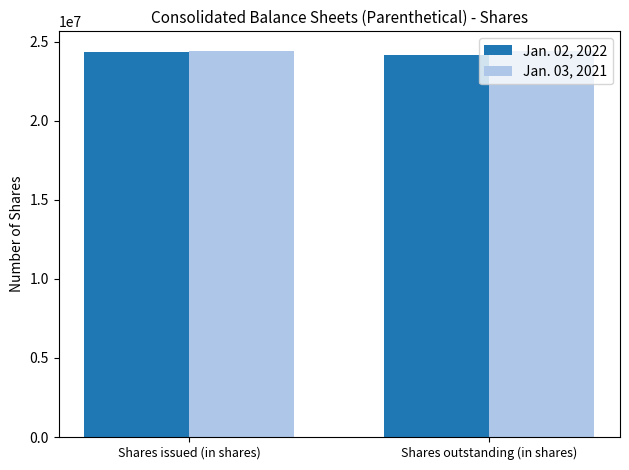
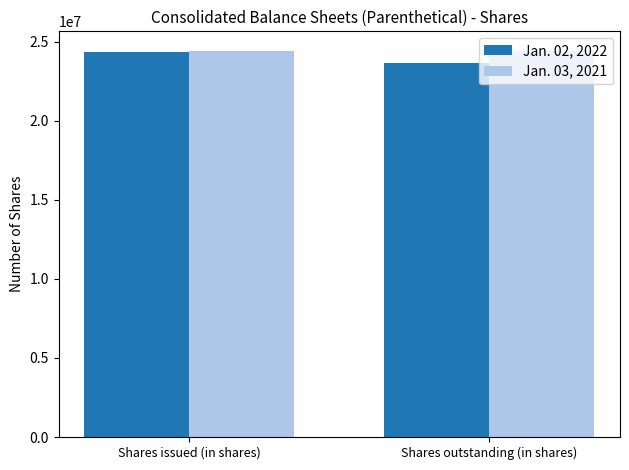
  {
    "Jan. 02, 2022": {
      "Shares issued (in shares)": 24300000,
-     "Shares outstanding (in shares)": 24200000
+     "Shares outstanding (in shares)": 23600000
    },
    "Jan. 03, 2021": {
      "Shares issued (in shares)": 24400000
    }
  }
